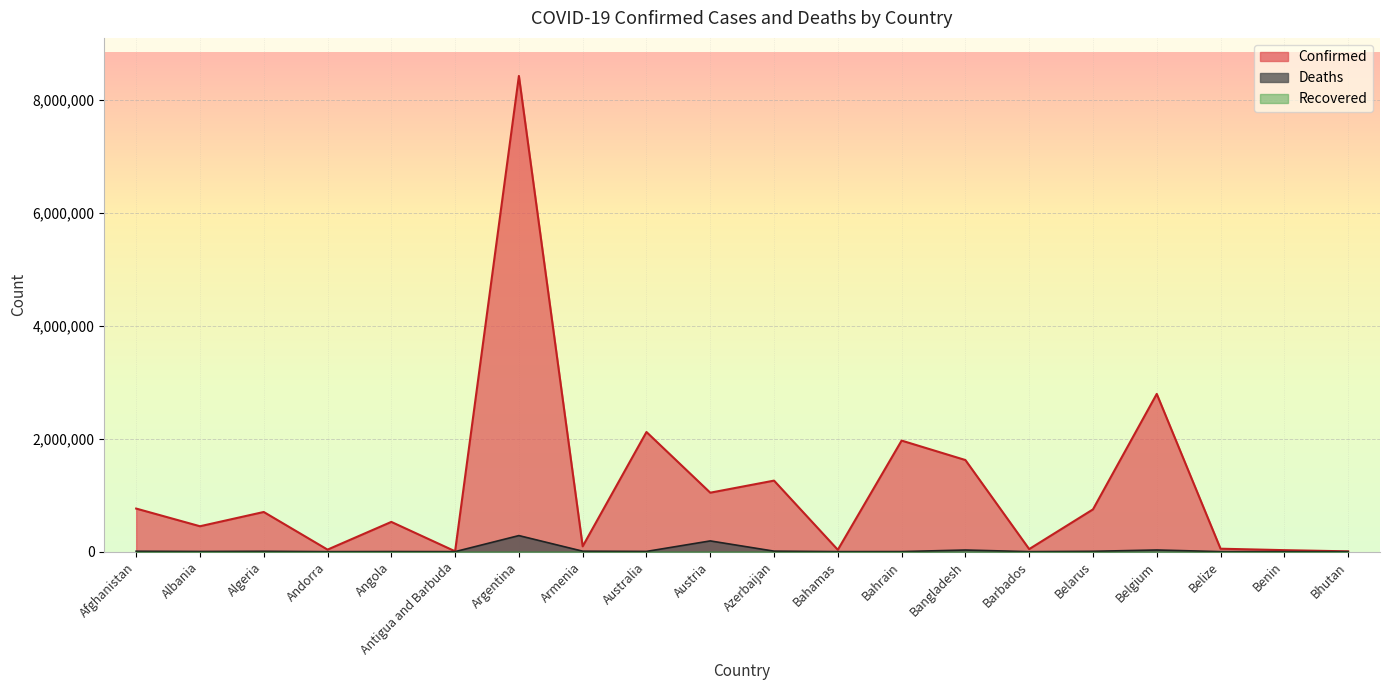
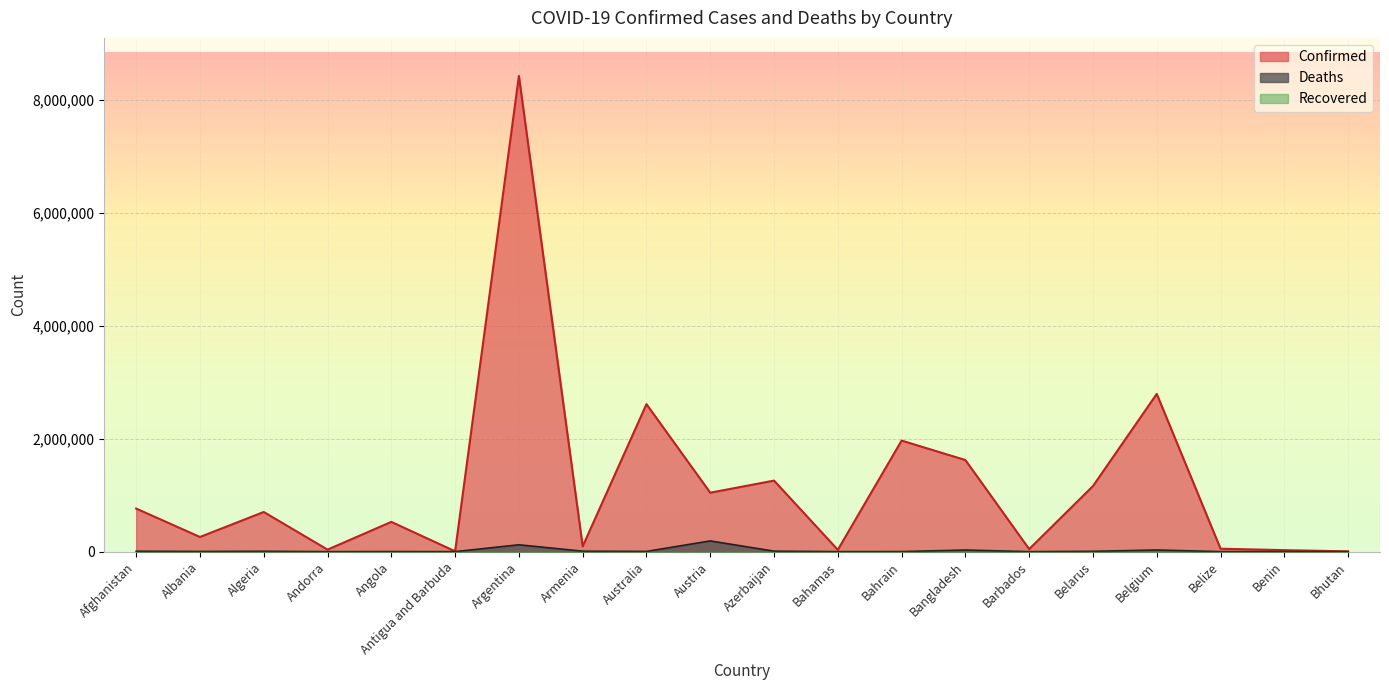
  {
    "Confirmed": {
      "Afghanistan": "800,000",
-     "Albania": "400,000",
+     "Albania": "300,000",
      "Algeria": "700,000",
      "Angola": "500,000",
      "Argentina": "8,400,000",
      "Armenia": "100,000",
-     "Australia": "2,100,000",
+     "Australia": "2,600,000",
      "Austria": "1,000,000",
      "Azerbaijan": "1,300,000",
      "Bahrain": "2,000,000",
      "Bangladesh": "1,600,000",
-     "Belarus": "700,000",
+     "Belarus": "1,200,000",
      "Belgium": "2,800,000",
      "Belize": "100,000"
    },
    "Deaths": {
-     "Argentina": "300,000",
+     "Argentina": "100,000",
      "Austria": "200,000"
    },
    "Recovered": {
      "Argentina": "0",
      "Austria": "0"
    }
  }
